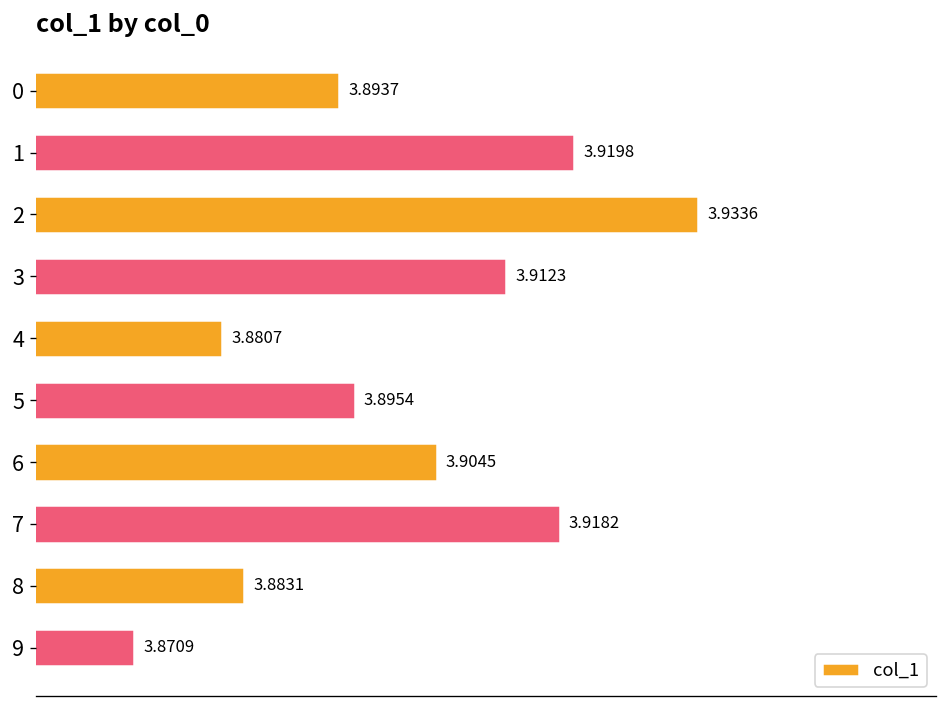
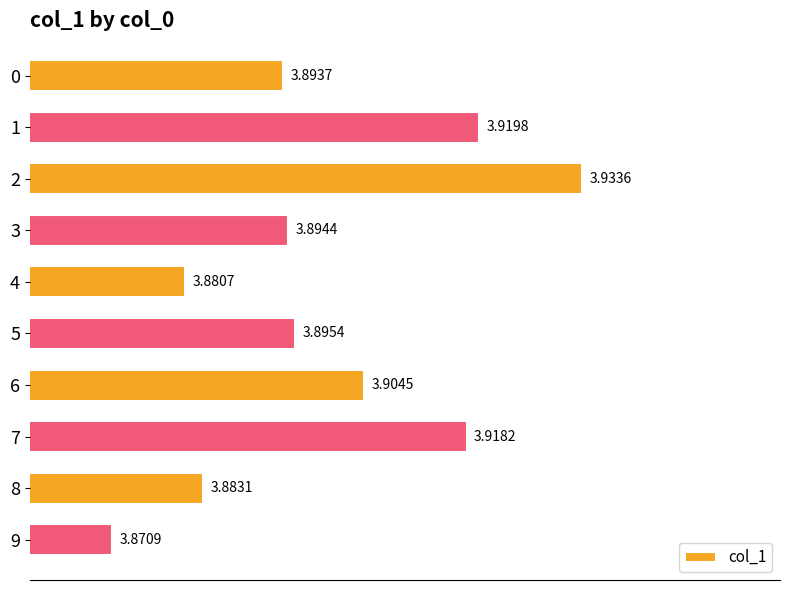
  {
    "0": 3.8937,
    "1": 3.9198,
    "2": 3.9336,
-   "3": 3.9123,
+   "3": 3.8944,
    "4": 3.8807,
    "5": 3.8954,
    "6": 3.9045,
    "7": 3.9182,
    "8": 3.8831,
    "9": 3.8709
  }
